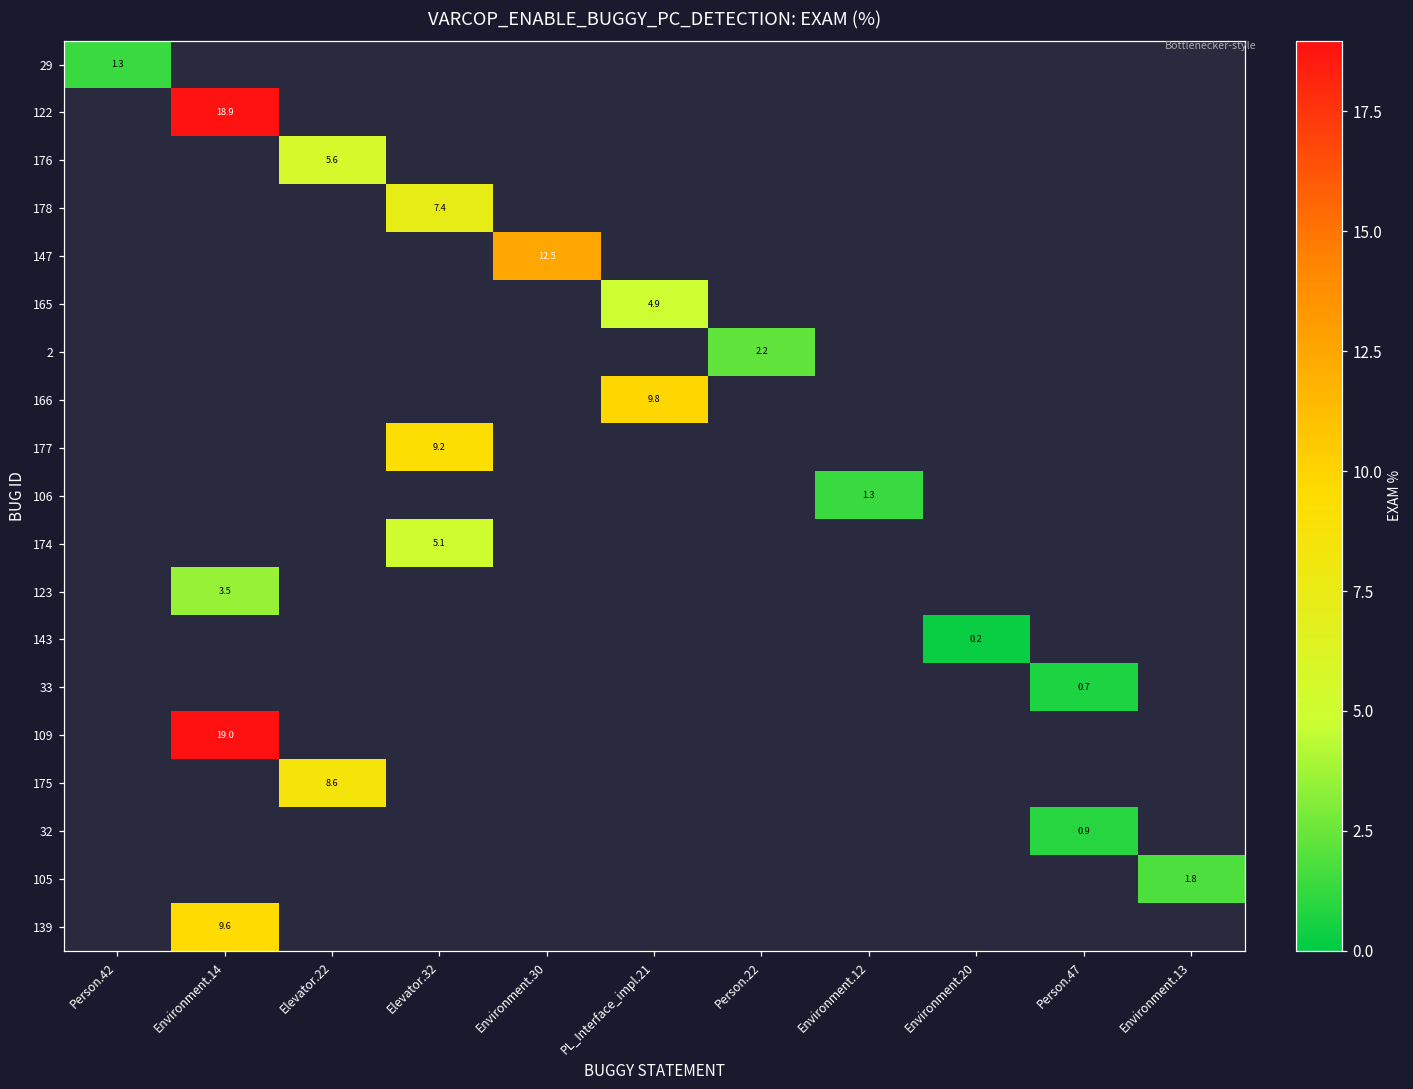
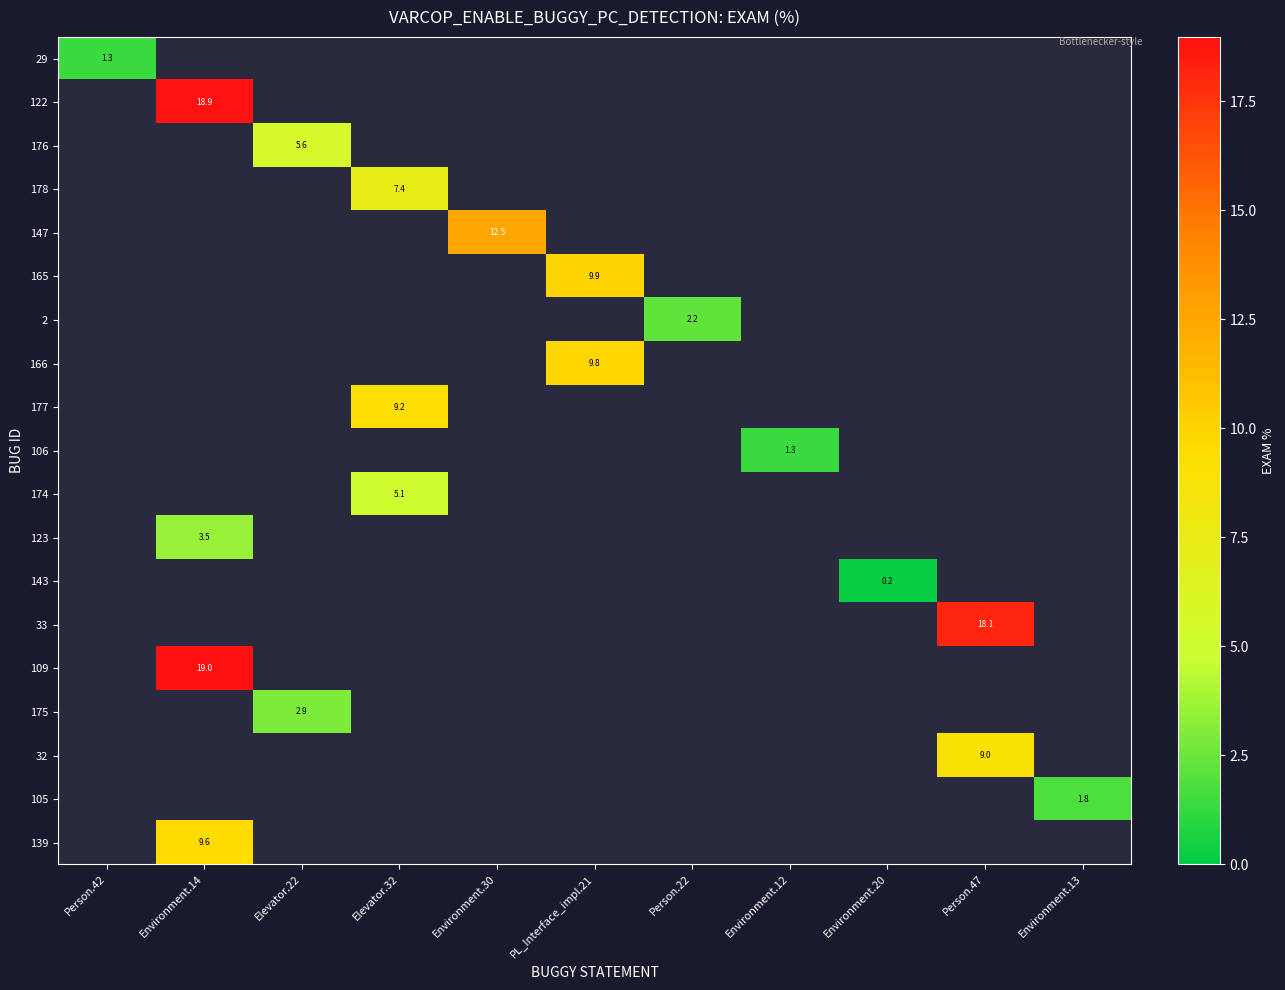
  {
    "29": {
      "Person.42": 1.3
    },
    "122": {
      "Environment.14": 18.9
    },
    "176": {
      "Elevator.22": 5.6
    },
    "178": {
      "Elevator.32": 7.4
    },
    "147": {
      "Environment.30": 12.5
    },
    "165": {
-     "PL_Interface_impl.21": 4.9
+     "PL_Interface_impl.21": 9.9
    },
    "2": {
      "Person.22": 2.2
    },
    "166": {
      "PL_Interface_impl.21": 9.8
    },
    "177": {
      "Elevator.32": 9.2
    },
    "106": {
      "Environment.12": 1.3
    },
    "174": {
      "Elevator.32": 5.1
    },
    "123": {
      "Environment.14": 3.5
    },
    "143": {
      "Environment.20": 0.2
    },
    "33": {
-     "Person.47": 0.7
+     "Person.47": 18.1
    },
    "109": {
      "Environment.14": 19.0
    },
    "175": {
-     "Elevator.22": 8.6
+     "Elevator.22": 2.9
    },
    "32": {
-     "Person.47": 0.9
+     "Person.47": 9.0
    },
    "105": {
      "Environment.13": 1.8
    },
    "139": {
      "Environment.14": 9.6
    }
  }
